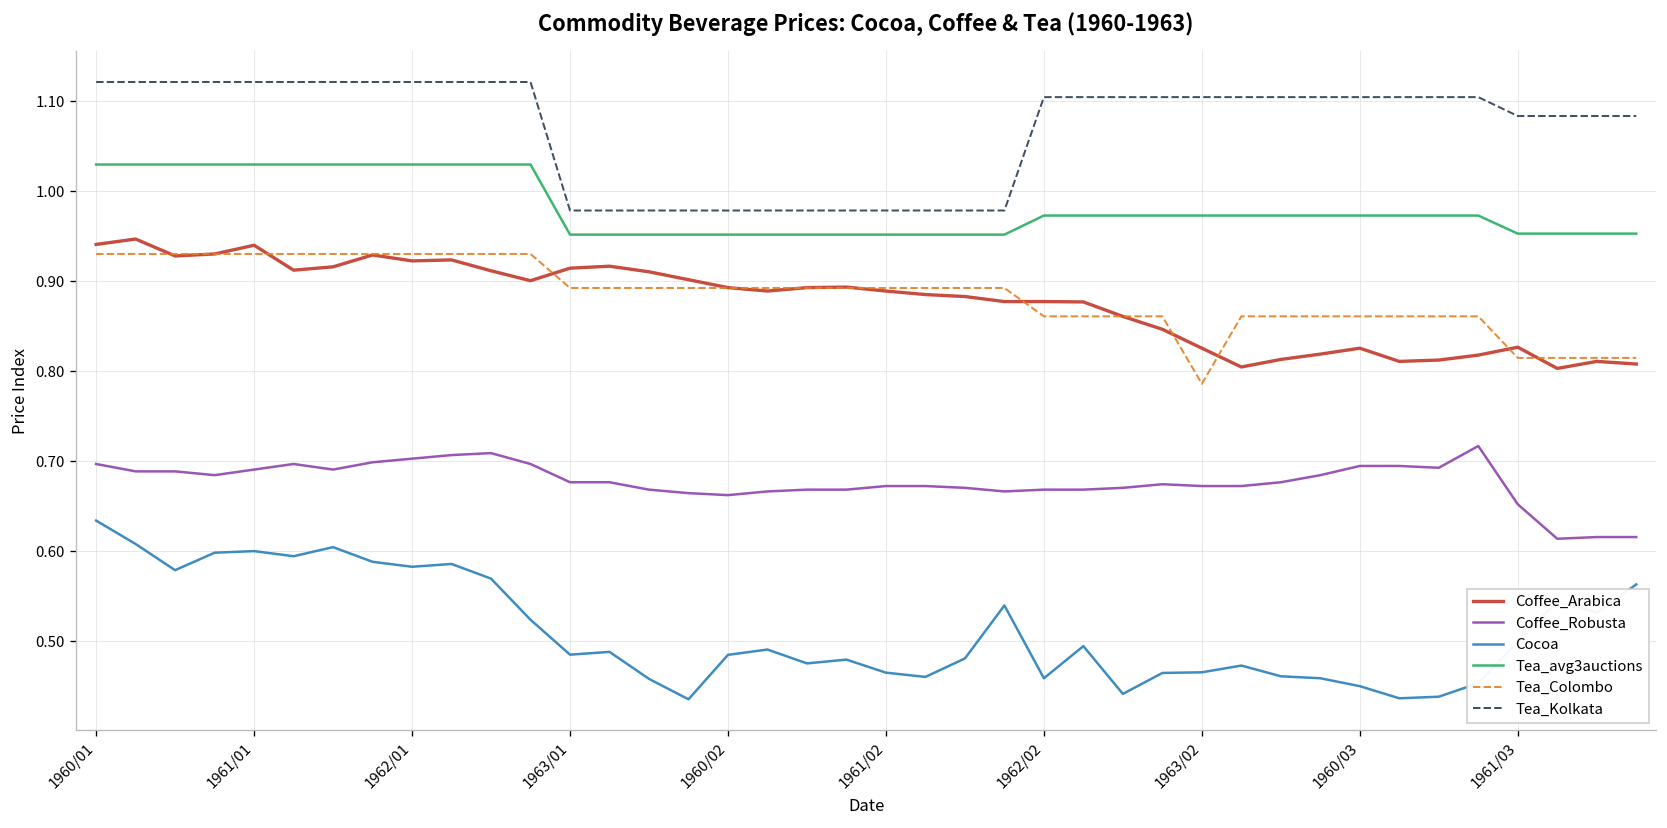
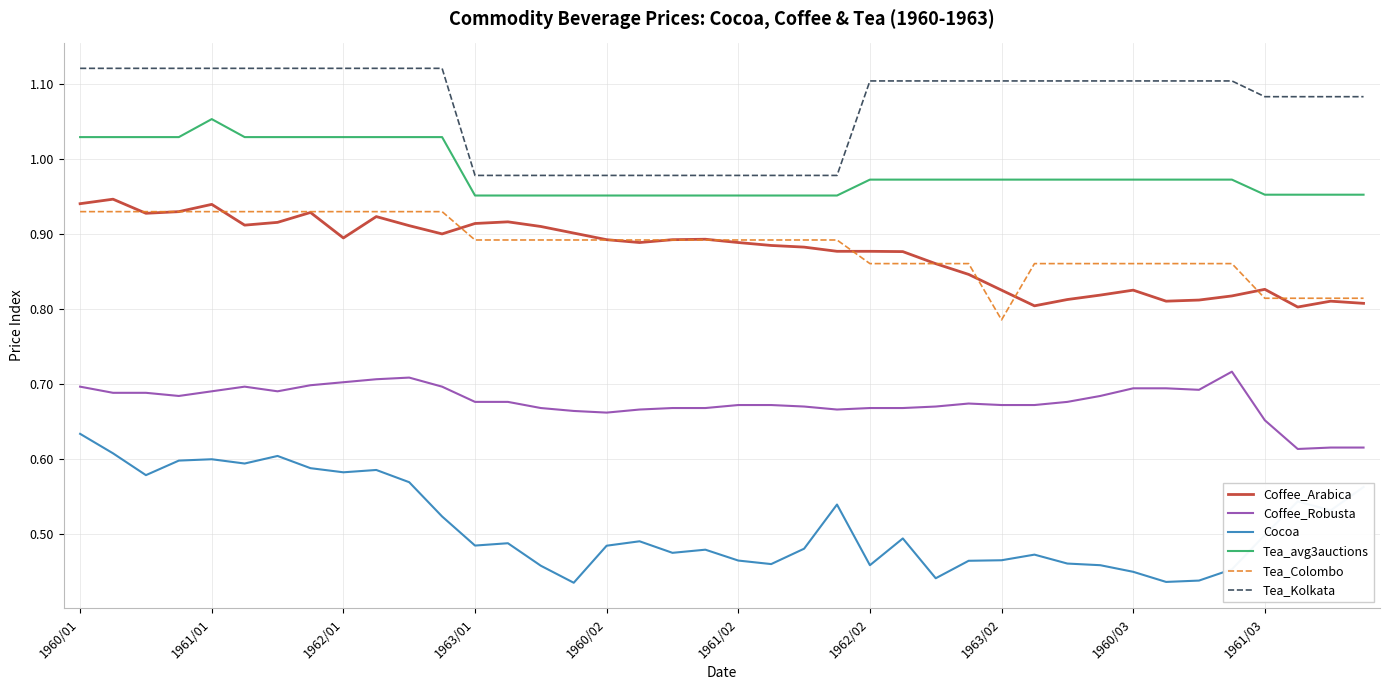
  {
    "Coffee_Arabica": {
      "1960/01": 0.94,
      "1961/01": 0.94,
-     "1962/01": 0.92,
+     "1962/01": 0.90,
      "1963/01": 0.91,
      "1962/02": 0.88,
      "1963/02": 0.83,
      "1960/03": 0.83,
      "1961/03": 0.83
    },
    "Coffee_Robusta": {
      "1960/01": 0.70,
      "1961/01": 0.69,
      "1962/01": 0.70,
      "1963/01": 0.68,
      "1960/02": 0.66,
      "1961/02": 0.67,
      "1962/02": 0.67,
      "1963/02": 0.67,
      "1960/03": 0.69,
      "1961/03": 0.65
    },
    "Cocoa": {
      "1960/01": 0.63,
      "1961/01": 0.60,
      "1962/01": 0.58,
      "1963/01": 0.49,
      "1960/02": 0.48,
      "1961/02": 0.47,
      "1962/02": 0.46,
      "1963/02": 0.47,
      "1960/03": 0.45
    },
    "Tea_avg3auctions": {
      "1960/01": 1.03,
-     "1961/01": 1.03,
+     "1961/01": 1.05,
      "1962/01": 1.03,
      "1963/01": 0.95,
      "1960/02": 0.95,
      "1961/02": 0.95,
      "1962/02": 0.97,
      "1963/02": 0.97,
      "1960/03": 0.97,
      "1961/03": 0.95
    },
    "Tea_Colombo": {
      "1960/01": 0.93,
      "1961/01": 0.93,
      "1962/01": 0.93,
      "1963/01": 0.89,
      "1962/02": 0.86,
      "1963/02": 0.79,
      "1960/03": 0.86,
      "1961/03": 0.81
    },
    "Tea_Kolkata": {
      "1960/01": 1.12,
      "1961/01": 1.12,
      "1962/01": 1.12,
      "1963/01": 0.98,
      "1960/02": 0.98,
      "1961/02": 0.98,
      "1962/02": 1.10,
      "1963/02": 1.10,
      "1960/03": 1.10,
      "1961/03": 1.08
    }
  }
